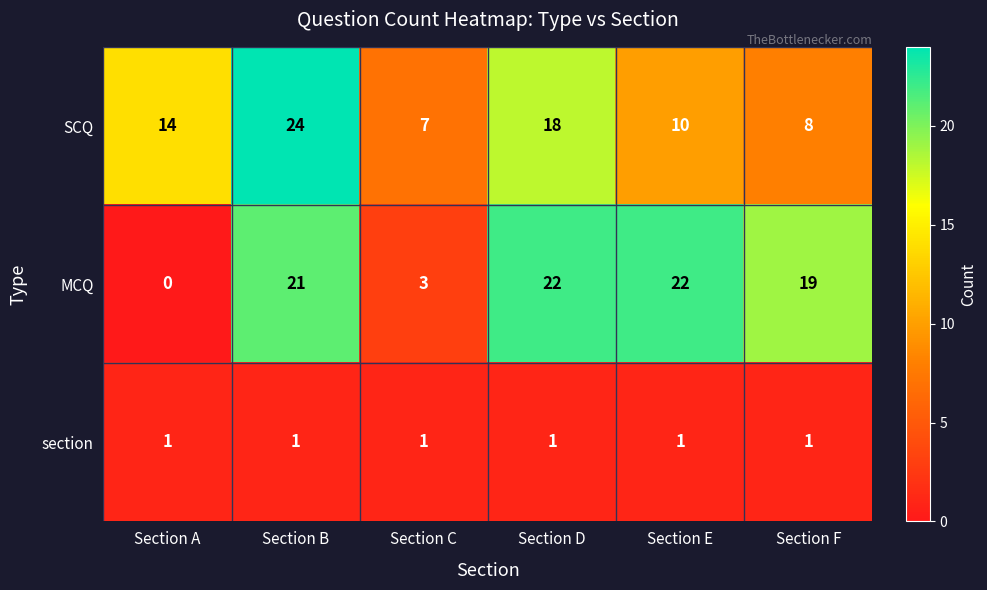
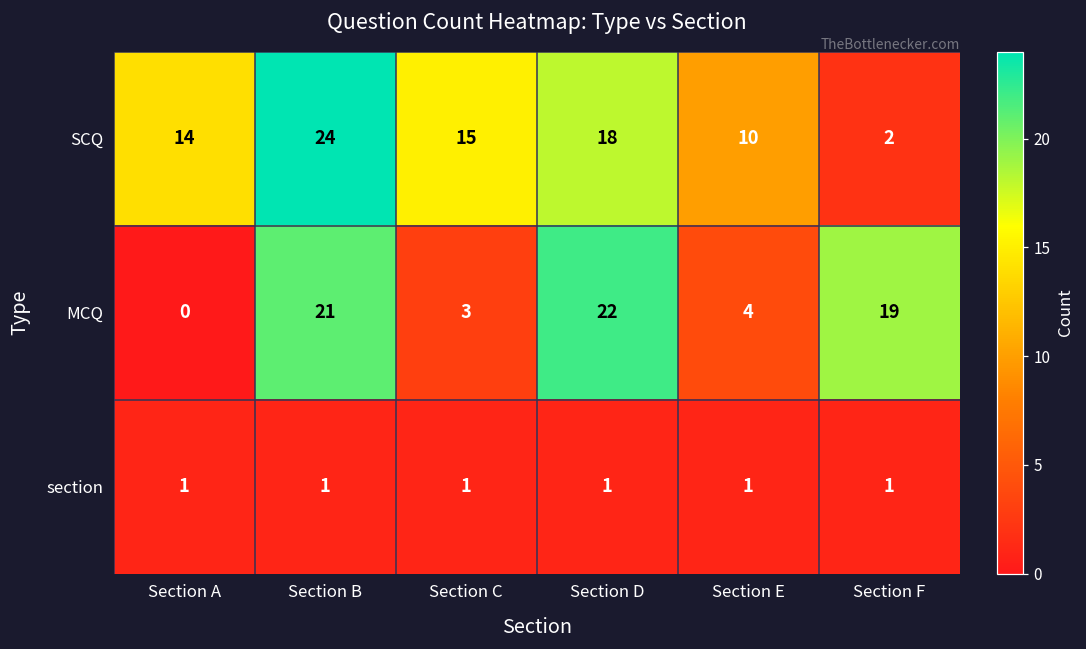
  {
    "SCQ": {
      "Section A": 14,
      "Section B": 24,
-     "Section C": 7,
+     "Section C": 15,
      "Section D": 18,
      "Section E": 10,
-     "Section F": 8
+     "Section F": 2
    },
    "MCQ": {
      "Section A": 0,
      "Section B": 21,
      "Section C": 3,
      "Section D": 22,
-     "Section E": 22,
+     "Section E": 4,
      "Section F": 19
    },
    "section": {
      "Section A": 1,
      "Section B": 1,
      "Section C": 1,
      "Section D": 1,
      "Section E": 1,
      "Section F": 1
    }
  }
